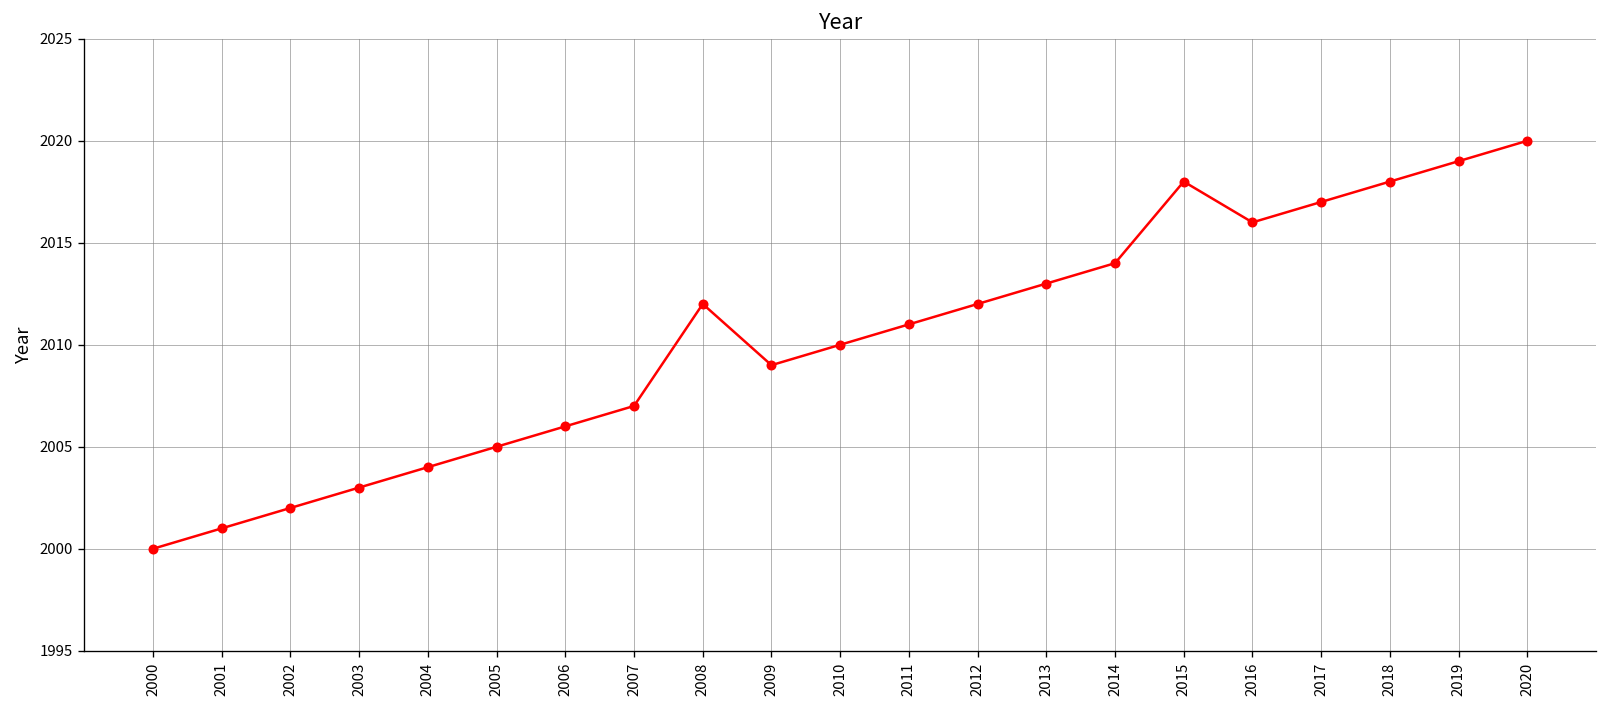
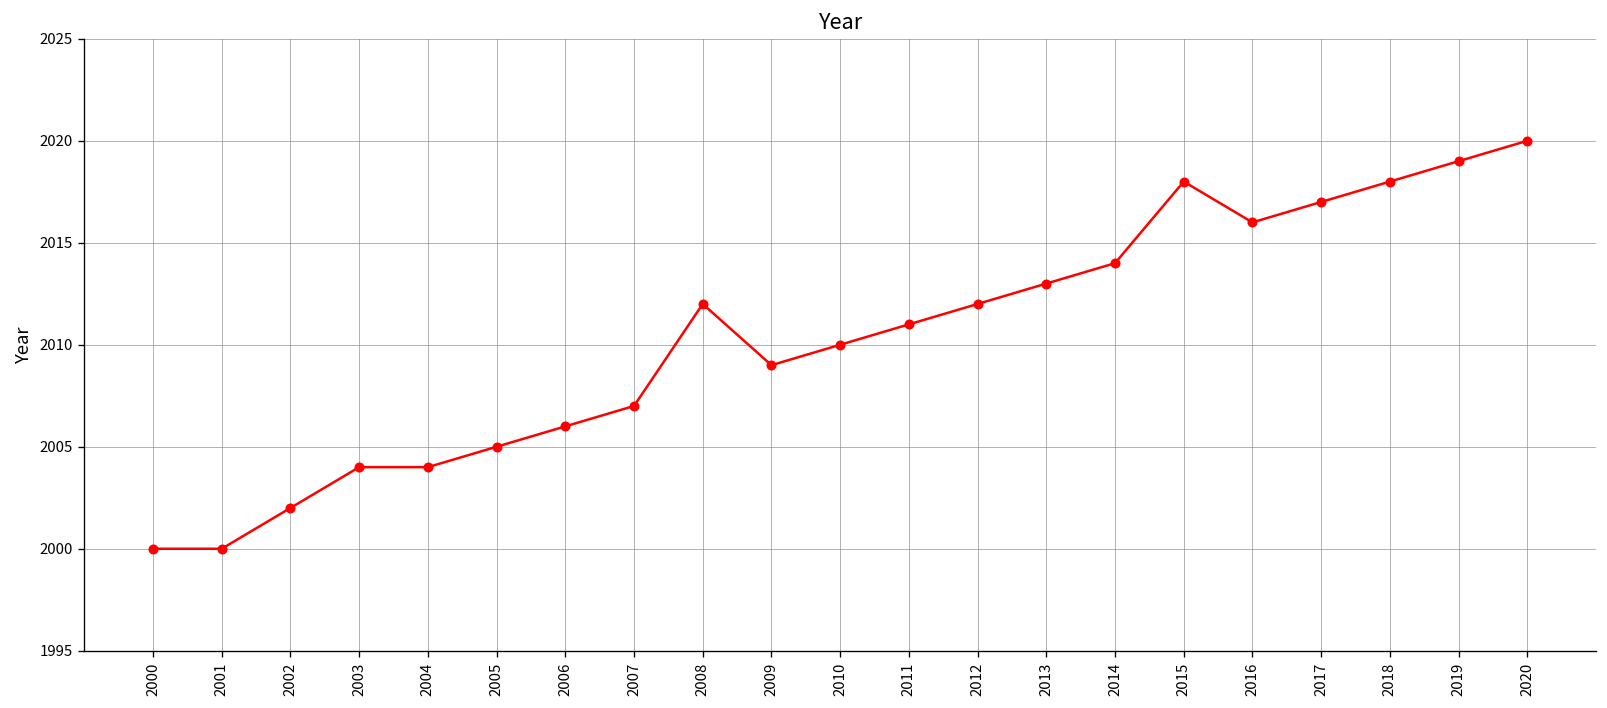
  {
    "2000": 2000,
-   "2001": 2001,
+   "2001": 2000,
    "2002": 2002,
-   "2003": 2003,
+   "2003": 2004,
    "2004": 2004,
    "2005": 2005,
    "2006": 2006,
    "2007": 2007,
    "2008": 2012,
    "2009": 2009,
    "2010": 2010,
    "2011": 2011,
    "2012": 2012,
    "2013": 2013,
    "2014": 2014,
    "2015": 2018,
    "2016": 2016,
    "2017": 2017,
    "2018": 2018,
    "2019": 2019,
    "2020": 2020
  }
